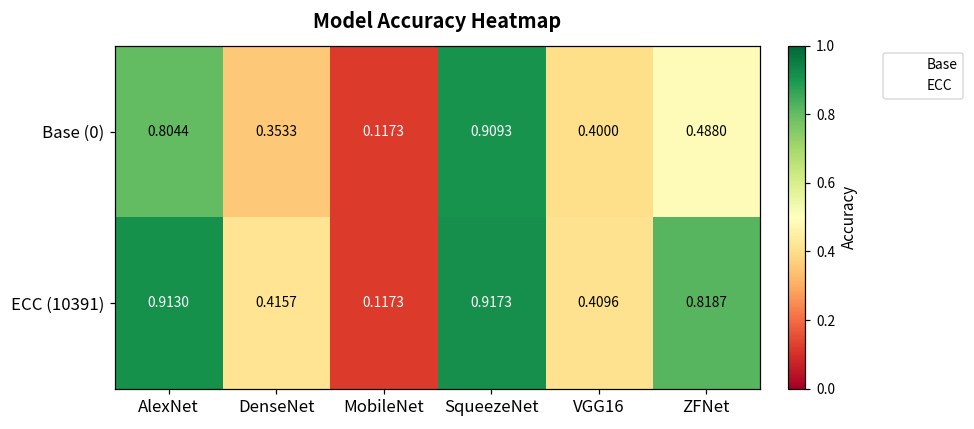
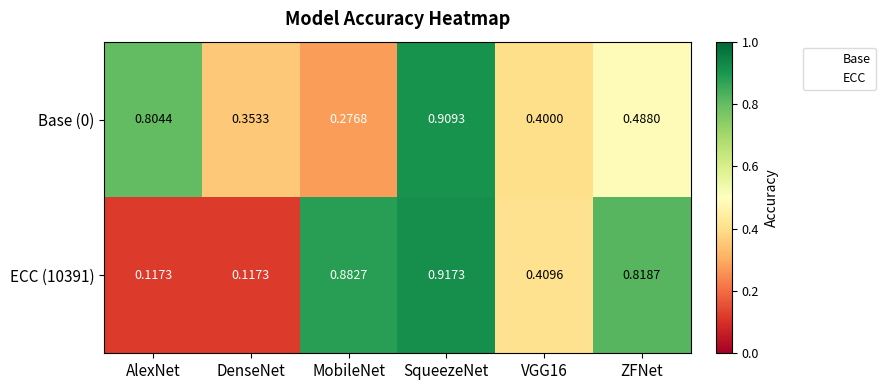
  {
    "Base (0)": {
      "AlexNet": 0.8044,
      "DenseNet": 0.3533,
-     "MobileNet": 0.1173,
+     "MobileNet": 0.2768,
      "SqueezeNet": 0.9093,
      "VGG16": 0.4000,
      "ZFNet": 0.4880
    },
    "ECC (10391)": {
-     "AlexNet": 0.9130,
-     "DenseNet": 0.4157,
-     "MobileNet": 0.1173,
+     "AlexNet": 0.1173,
+     "DenseNet": 0.1173,
+     "MobileNet": 0.8827,
      "SqueezeNet": 0.9173,
      "VGG16": 0.4096,
      "ZFNet": 0.8187
    }
  }
